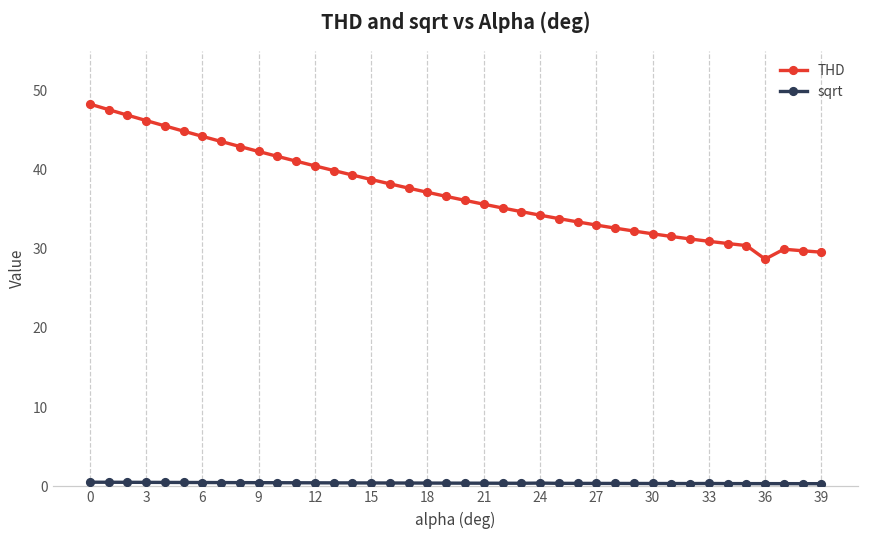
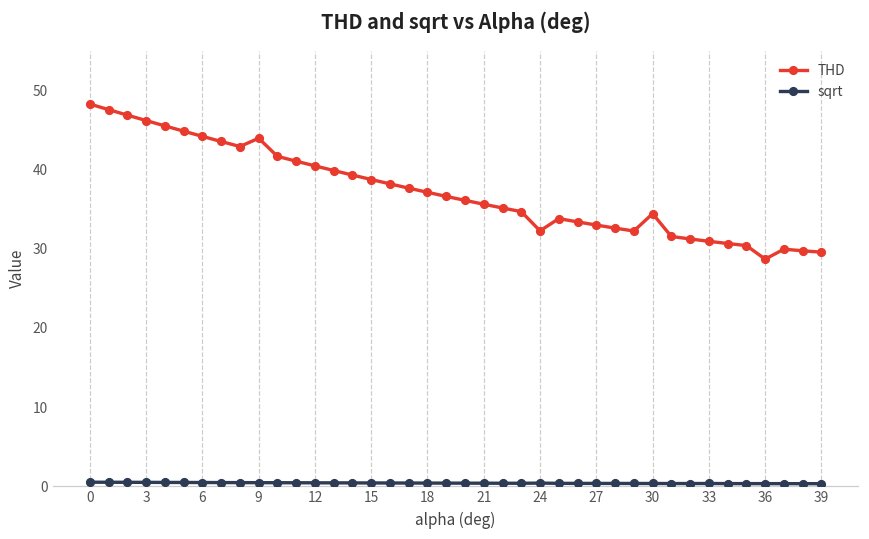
  {
    "THD": {
      "0": 48,
      "3": 46,
      "6": 44,
-     "9": 42,
+     "9": 44,
      "12": 41,
      "15": 39,
      "18": 37,
      "21": 36,
-     "24": 34,
+     "24": 32,
      "27": 33,
-     "30": 32,
+     "30": 34,
      "33": 31,
      "36": 29,
      "39": 30
    },
    "sqrt": {
      "0": 0,
      "3": 0,
      "6": 0,
      "9": 0,
      "12": 0,
      "15": 0,
      "18": 0,
      "21": 0,
      "24": 0,
      "27": 0,
      "30": 0,
      "33": 0,
      "36": 0,
      "39": 0
    }
  }
